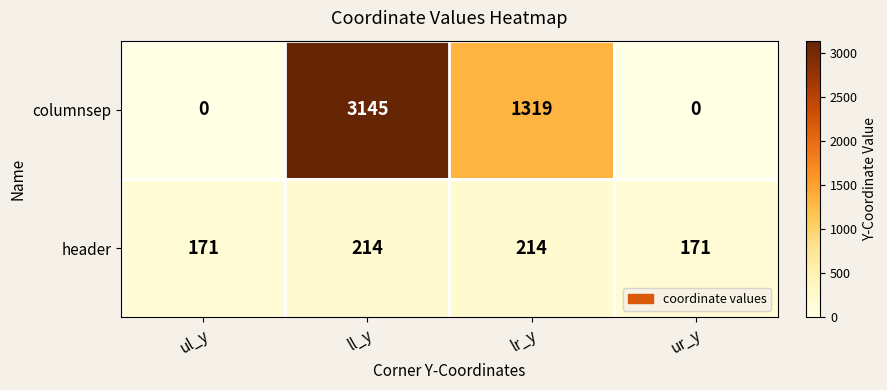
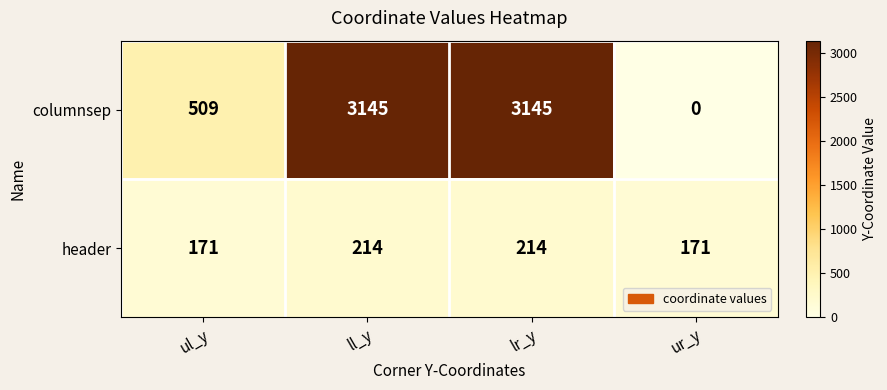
  {
    "columnsep": {
-     "ul_y": 0,
+     "ul_y": 509,
      "ll_y": 3145,
-     "lr_y": 1319,
+     "lr_y": 3145,
      "ur_y": 0
    },
    "header": {
      "ul_y": 171,
      "ll_y": 214,
      "lr_y": 214,
      "ur_y": 171
    }
  }
